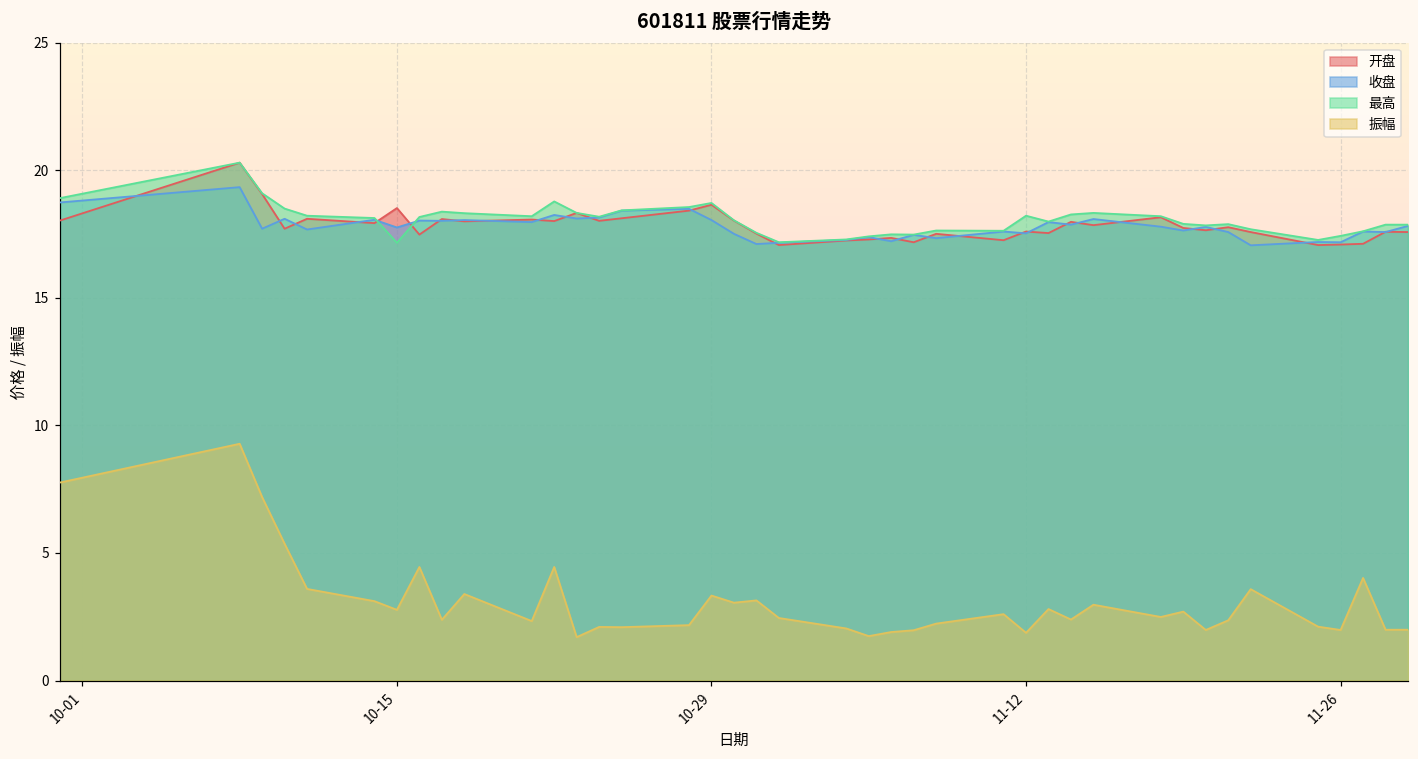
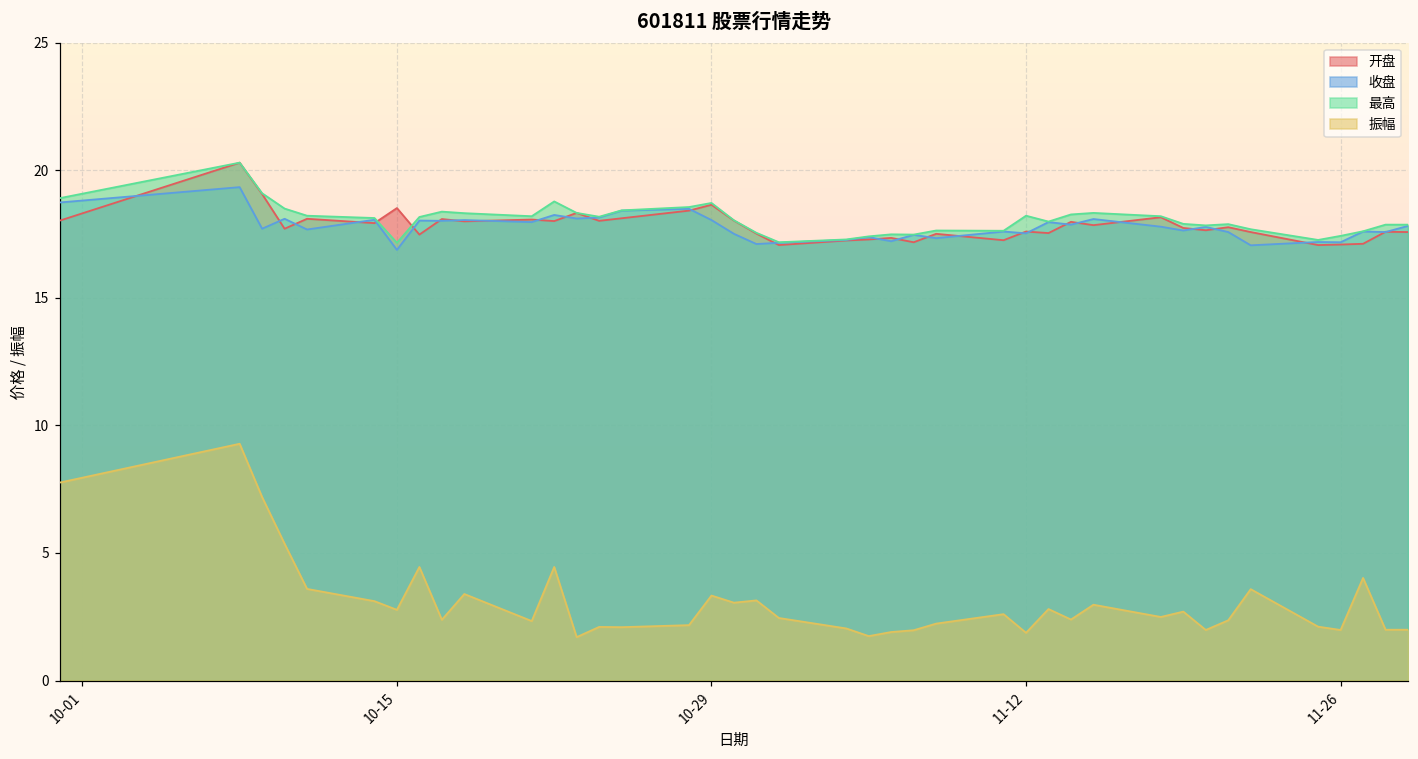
  {
    "开盘": {
      "10-15": 18.5
    },
    "收盘": {
-     "10-15": 17.8,
+     "10-15": 16.9,
      "10-29": 18.1
    },
    "最高": {
      "10-15": 17.2,
      "11-12": 18.2,
      "11-26": 17.4
    },
    "振幅": {
      "10-15": 2.8,
      "10-29": 3.3,
      "11-12": 1.9,
      "11-26": 2.0
    }
  }
